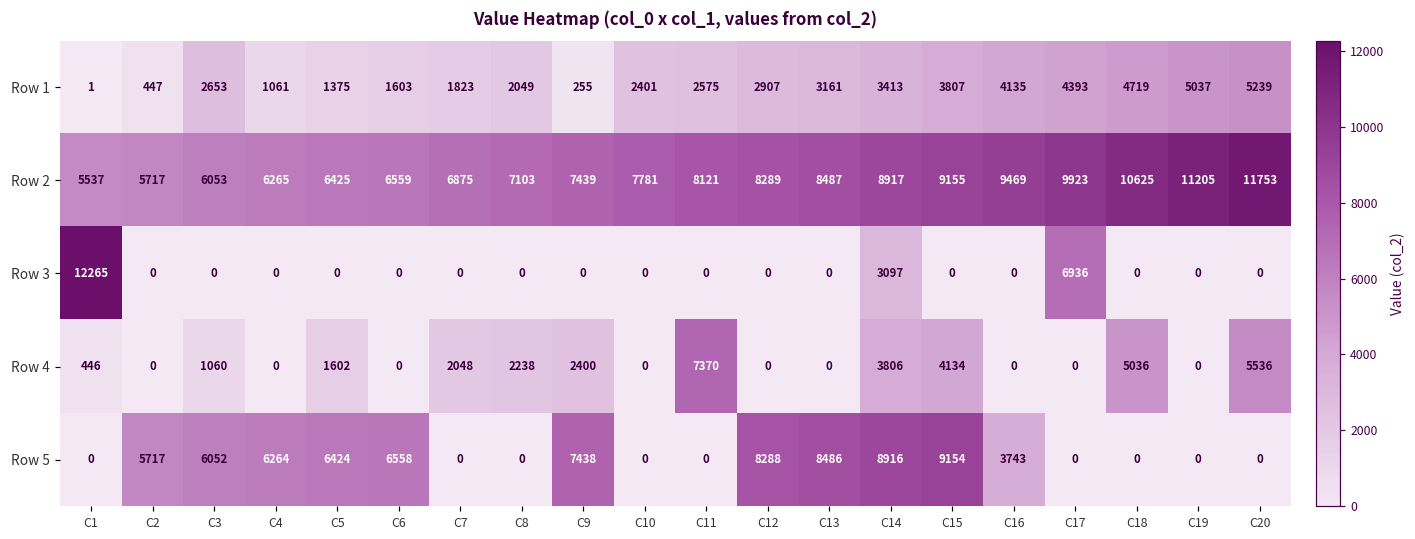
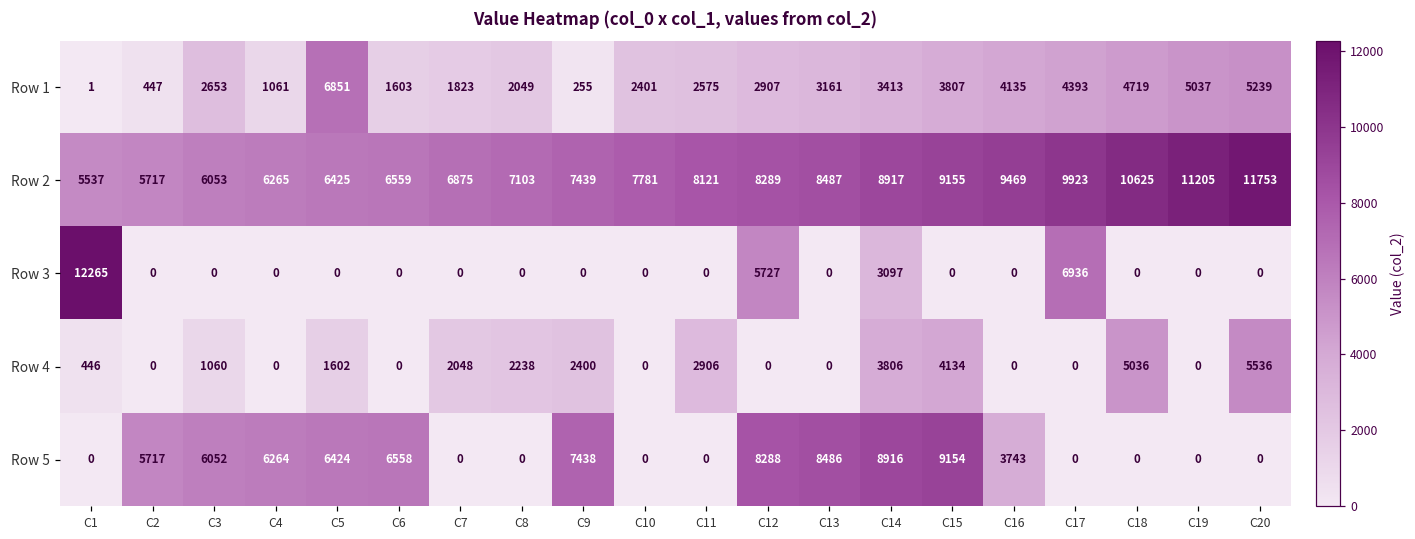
  {
    "Row 1": {
      "C1": 1,
      "C2": 447,
      "C3": 2653,
      "C4": 1061,
-     "C5": 1375,
+     "C5": 6851,
      "C6": 1603,
      "C7": 1823,
      "C8": 2049,
      "C9": 255,
      "C10": 2401,
      "C11": 2575,
      "C12": 2907,
      "C13": 3161,
      "C14": 3413,
      "C15": 3807,
      "C16": 4135,
      "C17": 4393,
      "C18": 4719,
      "C19": 5037,
      "C20": 5239
    },
    "Row 2": {
      "C1": 5537,
      "C2": 5717,
      "C3": 6053,
      "C4": 6265,
      "C5": 6425,
      "C6": 6559,
      "C7": 6875,
      "C8": 7103,
      "C9": 7439,
      "C10": 7781,
      "C11": 8121,
      "C12": 8289,
      "C13": 8487,
      "C14": 8917,
      "C15": 9155,
      "C16": 9469,
      "C17": 9923,
      "C18": 10625,
      "C19": 11205,
      "C20": 11753
    },
    "Row 3": {
      "C1": 12265,
      "C2": 0,
      "C3": 0,
      "C4": 0,
      "C5": 0,
      "C6": 0,
      "C7": 0,
      "C8": 0,
      "C9": 0,
      "C10": 0,
      "C11": 0,
-     "C12": 0,
+     "C12": 5727,
      "C13": 0,
      "C14": 3097,
      "C15": 0,
      "C16": 0,
      "C17": 6936,
      "C18": 0,
      "C19": 0,
      "C20": 0
    },
    "Row 4": {
      "C1": 446,
      "C2": 0,
      "C3": 1060,
      "C4": 0,
      "C5": 1602,
      "C6": 0,
      "C7": 2048,
      "C8": 2238,
      "C9": 2400,
      "C10": 0,
-     "C11": 7370,
+     "C11": 2906,
      "C12": 0,
      "C13": 0,
      "C14": 3806,
      "C15": 4134,
      "C16": 0,
      "C17": 0,
      "C18": 5036,
      "C19": 0,
      "C20": 5536
    },
    "Row 5": {
      "C1": 0,
      "C2": 5717,
      "C3": 6052,
      "C4": 6264,
      "C5": 6424,
      "C6": 6558,
      "C7": 0,
      "C8": 0,
      "C9": 7438,
      "C10": 0,
      "C11": 0,
      "C12": 8288,
      "C13": 8486,
      "C14": 8916,
      "C15": 9154,
      "C16": 3743,
      "C17": 0,
      "C18": 0,
      "C19": 0,
      "C20": 0
    }
  }
